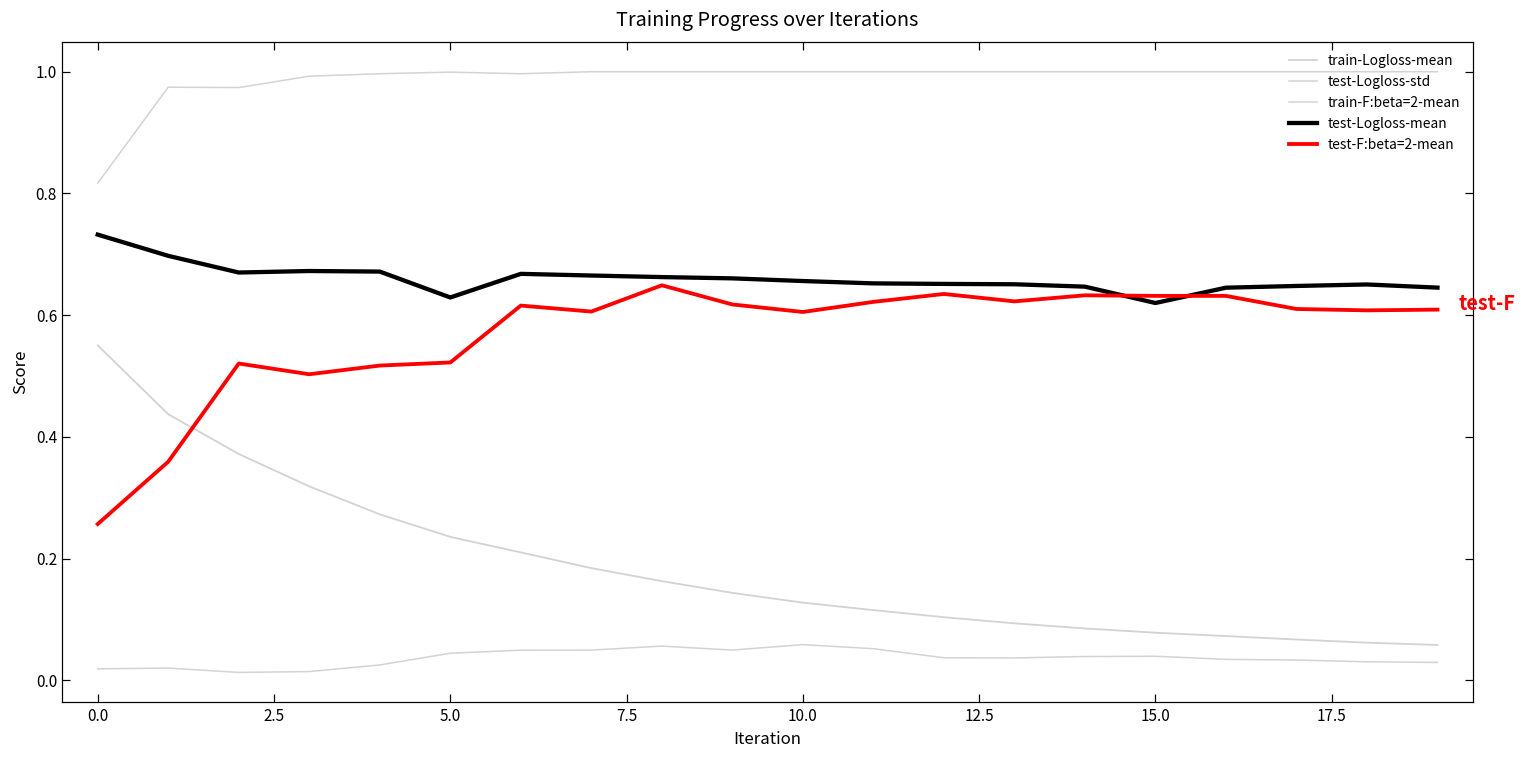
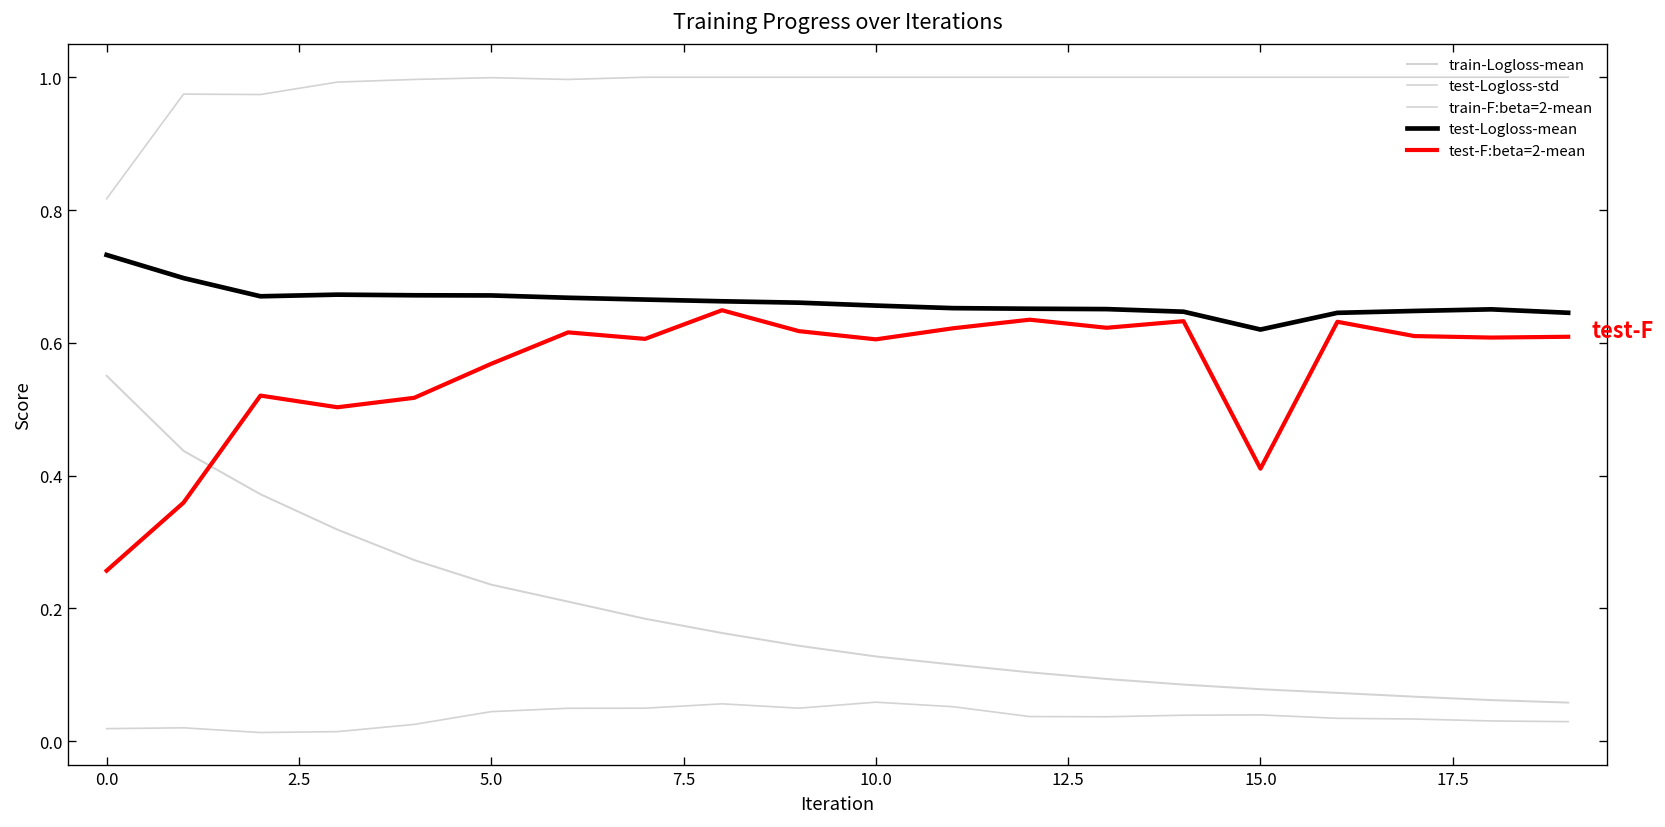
  {
    "test-Logloss-mean": {
      "0.0": 0.73,
-     "5.0": 0.63,
+     "5.0": 0.67,
      "10.0": 0.66,
      "15.0": 0.62
    },
    "test-F:beta=2-mean": {
      "0.0": 0.26,
-     "5.0": 0.52,
+     "5.0": 0.57,
      "10.0": 0.61,
-     "15.0": 0.63
+     "15.0": 0.41
    }
  }
